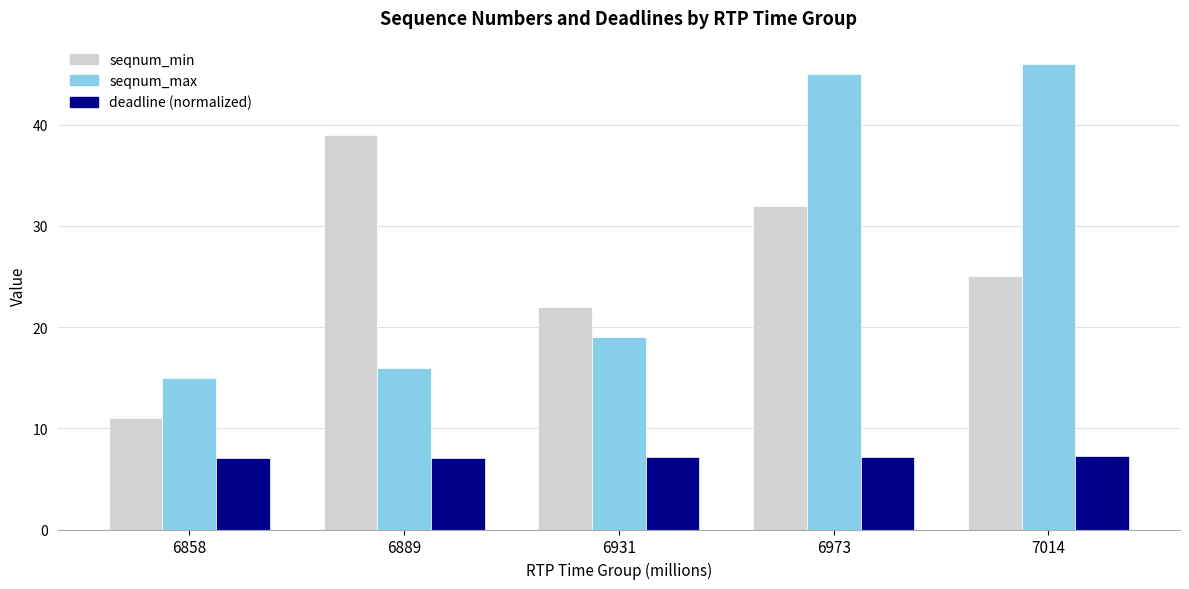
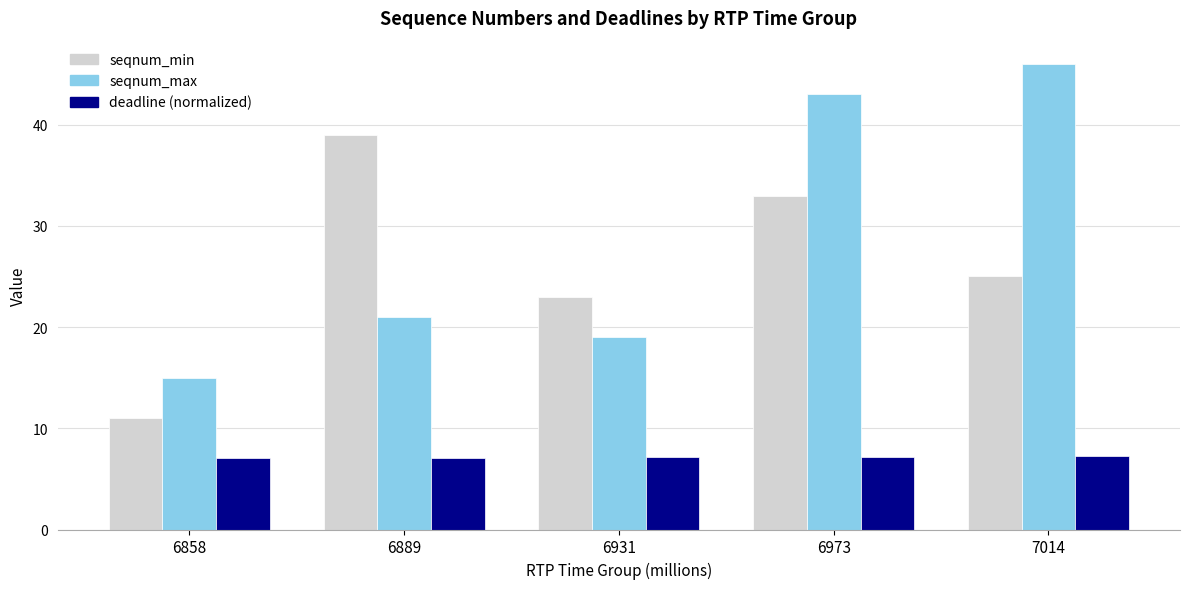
  {
    "seqnum_min": {
      "6858": 11,
      "6889": 39,
-     "6931": 22,
-     "6973": 32,
+     "6931": 23,
+     "6973": 33,
      "7014": 25
    },
    "seqnum_max": {
      "6858": 15,
-     "6889": 16,
+     "6889": 21,
      "6931": 19,
-     "6973": 45,
+     "6973": 43,
      "7014": 46
    },
    "deadline (normalized)": {
      "6858": 7,
      "6889": 7,
      "6931": 7,
      "6973": 7,
      "7014": 7
    }
  }
